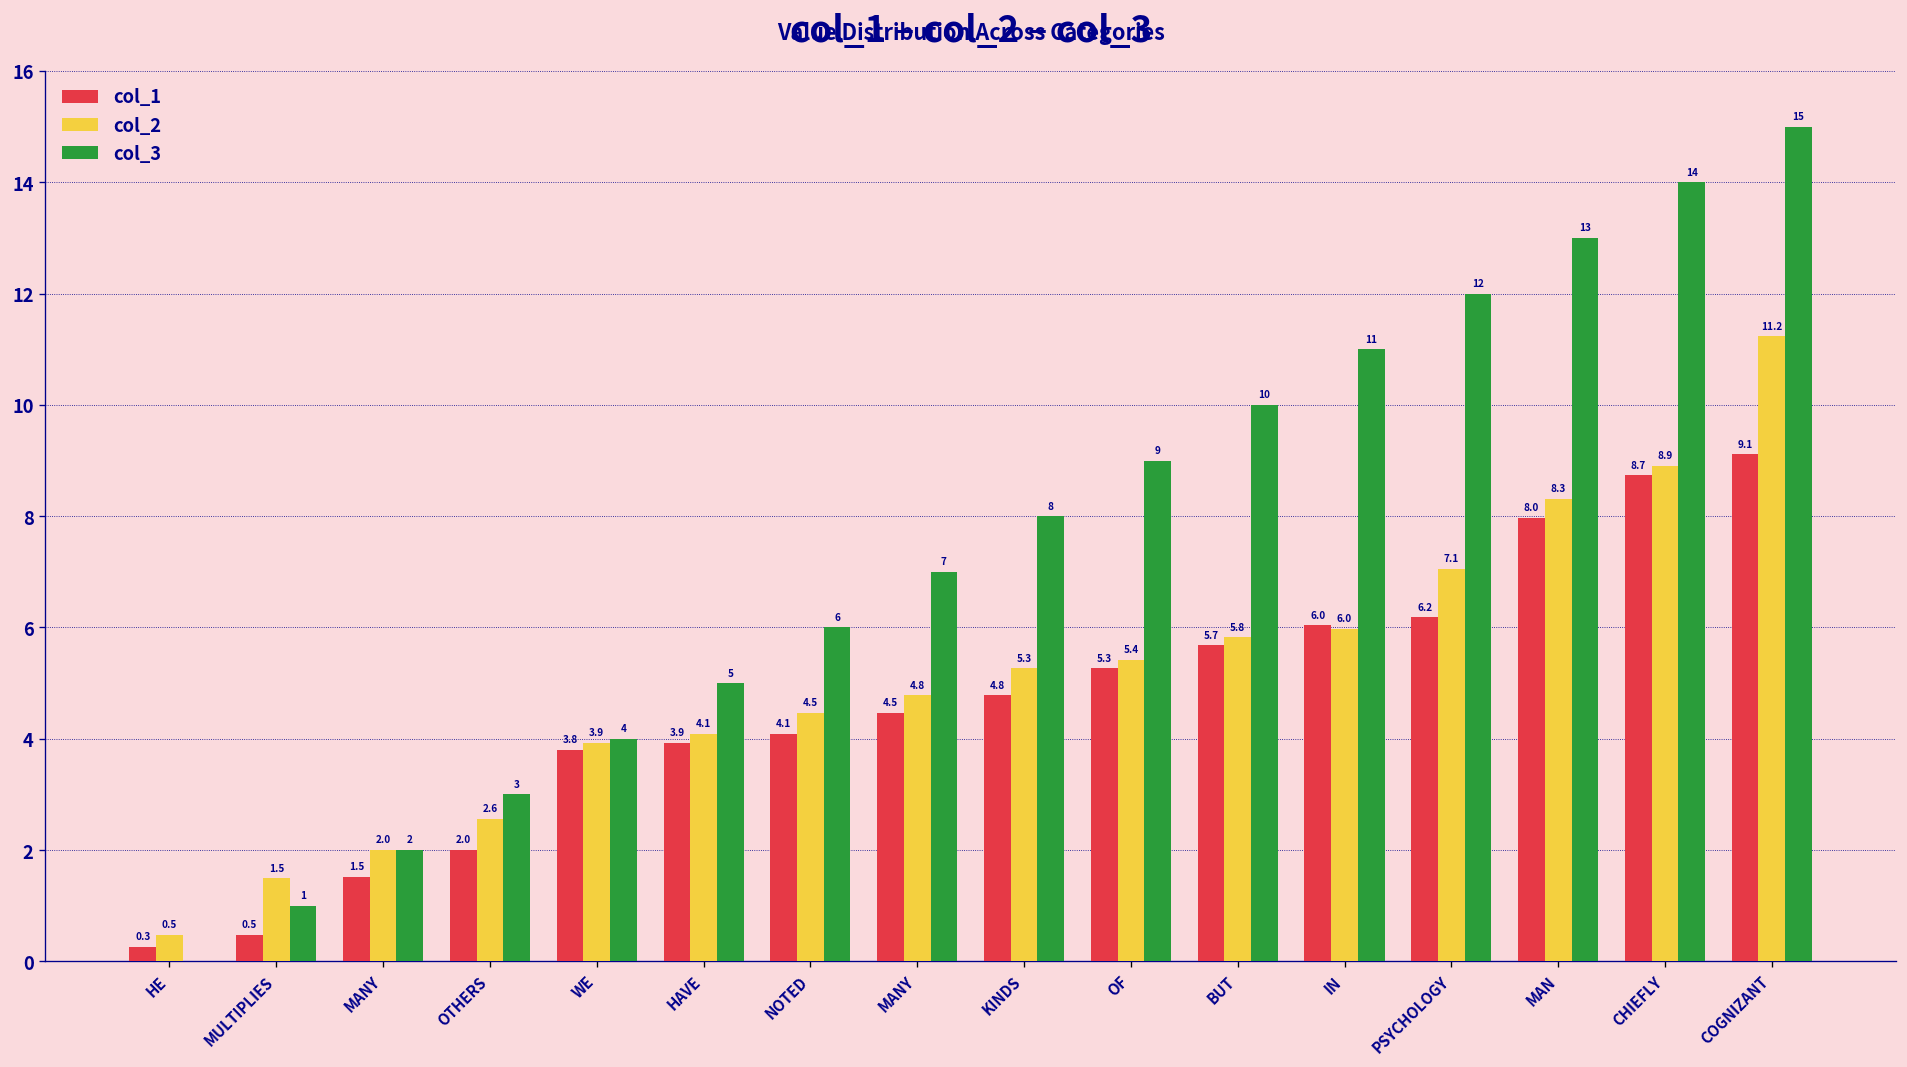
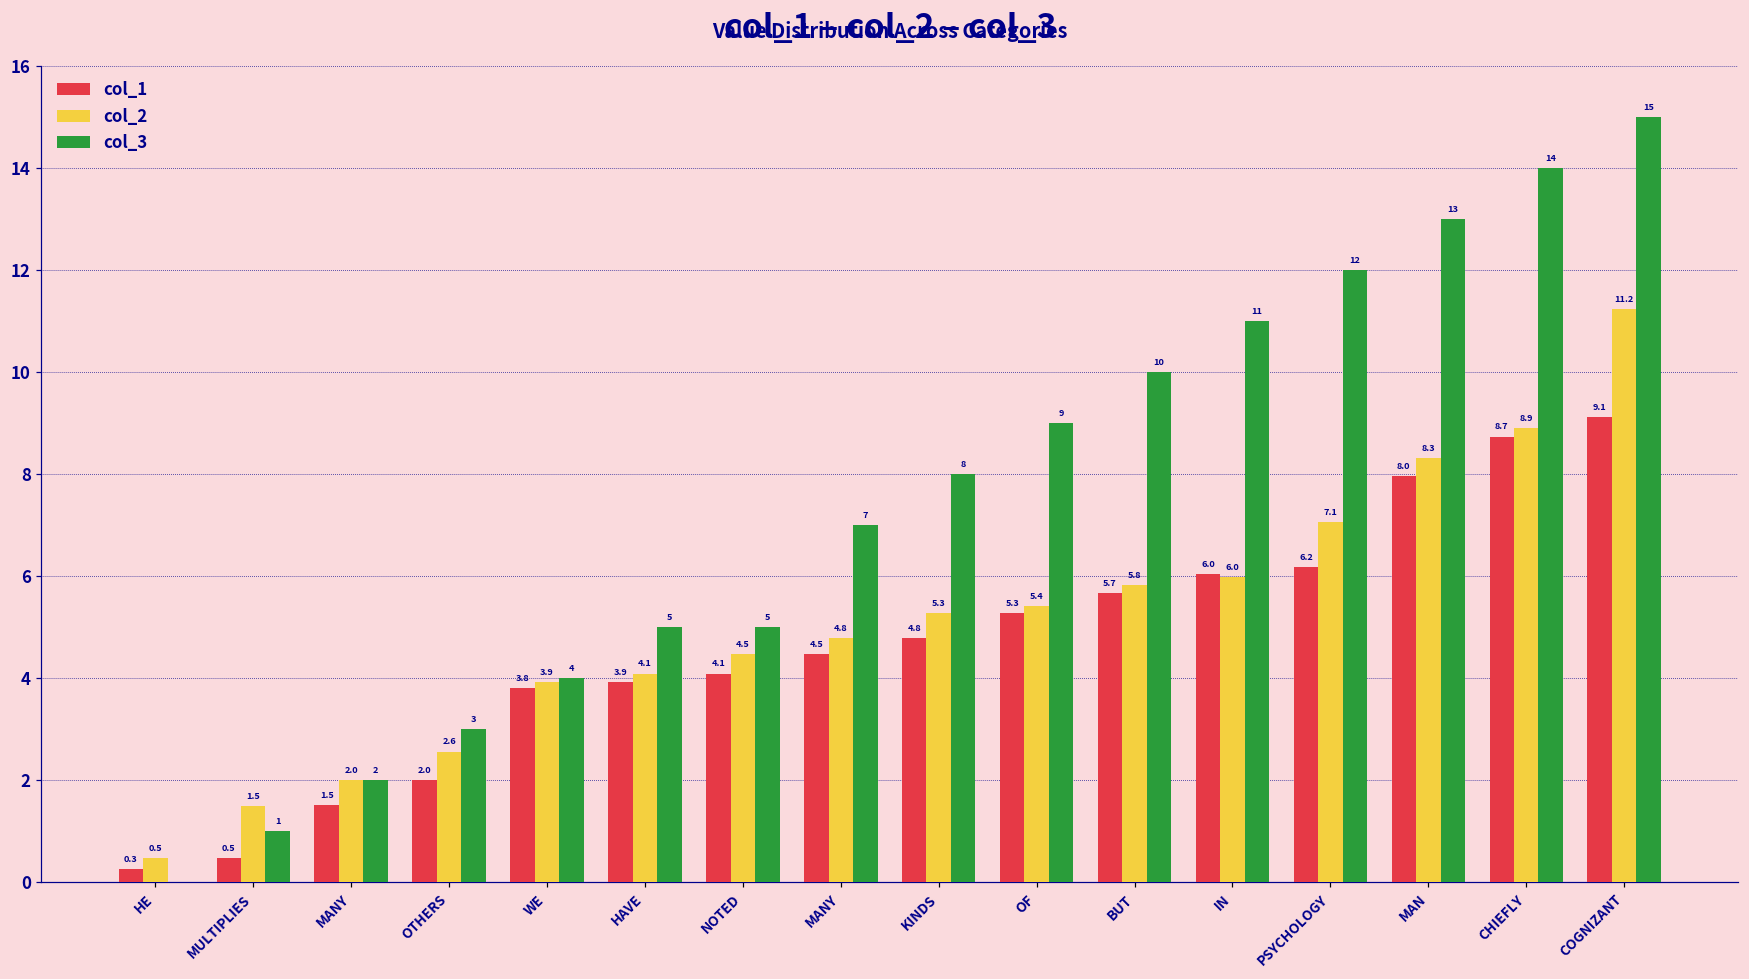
  {
    "col_1": {
      "HE": 0.3,
      "MULTIPLIES": 0.5,
      "OTHERS": 2.0,
      "WE": 3.8,
      "HAVE": 3.9,
      "NOTED": 4.1,
      "KINDS": 4.8,
      "OF": 5.3,
      "BUT": 5.7,
      "IN": 6.0,
      "PSYCHOLOGY": 6.2,
      "MAN": 8.0,
      "CHIEFLY": 8.7,
      "COGNIZANT": 9.1
    },
    "col_2": {
      "HE": 0.5,
      "MULTIPLIES": 1.5,
      "OTHERS": 2.6,
      "WE": 3.9,
      "HAVE": 4.1,
      "NOTED": 4.5,
      "KINDS": 5.3,
      "OF": 5.4,
      "BUT": 5.8,
      "IN": 6.0,
      "PSYCHOLOGY": 7.1,
      "MAN": 8.3,
      "CHIEFLY": 8.9,
      "COGNIZANT": 11.2
    },
    "col_3": {
      "MULTIPLIES": 1,
      "OTHERS": 3,
      "WE": 4,
      "HAVE": 5,
-     "NOTED": 6,
+     "NOTED": 5,
      "KINDS": 8,
      "OF": 9,
      "BUT": 10,
      "IN": 11,
      "PSYCHOLOGY": 12,
      "MAN": 13,
      "CHIEFLY": 14,
      "COGNIZANT": 15
    }
  }
